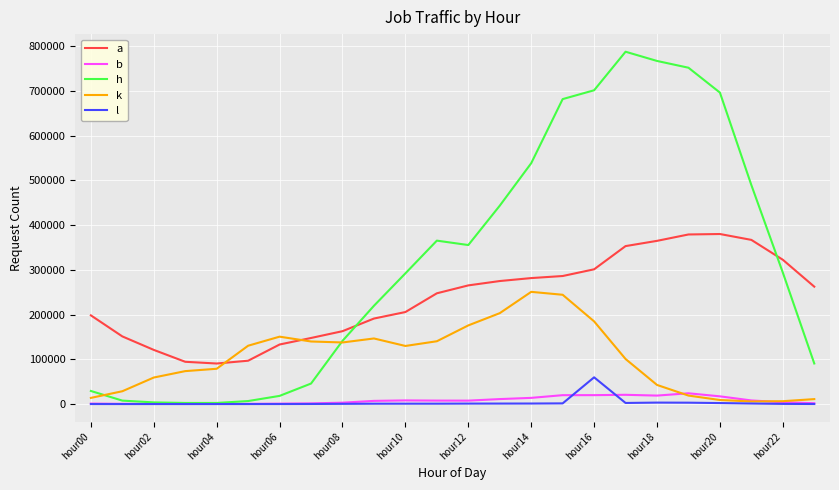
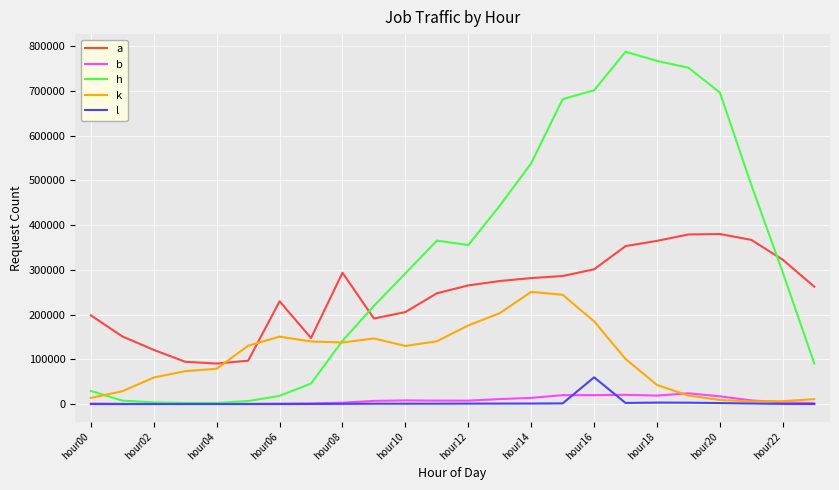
  {
    "a": {
      "hour00": 200000,
      "hour02": 120000,
      "hour04": 90000,
-     "hour06": 130000,
-     "hour08": 160000,
+     "hour06": 230000,
+     "hour08": 290000,
      "hour10": 210000,
      "hour12": 270000,
      "hour14": 280000,
      "hour16": 300000,
      "hour18": 370000,
      "hour20": 380000,
      "hour22": 320000
    },
    "b": {
      "hour10": 10000,
      "hour12": 10000,
      "hour14": 10000,
      "hour16": 20000,
      "hour18": 20000,
      "hour20": 20000
    },
    "h": {
      "hour00": 30000,
      "hour06": 20000,
      "hour10": 290000,
      "hour12": 360000,
      "hour14": 540000,
      "hour16": 700000,
      "hour18": 770000,
      "hour20": 700000,
      "hour22": 290000
    },
    "k": {
      "hour00": 10000,
      "hour02": 60000,
      "hour04": 80000,
      "hour06": 150000,
      "hour10": 130000,
      "hour12": 180000,
      "hour14": 250000,
      "hour16": 180000,
      "hour18": 40000,
      "hour20": 10000
    },
    "l": {
      "hour10": 0,
      "hour12": 0,
      "hour14": 0,
      "hour16": 60000,
      "hour18": 0,
      "hour20": 0
    }
  }
